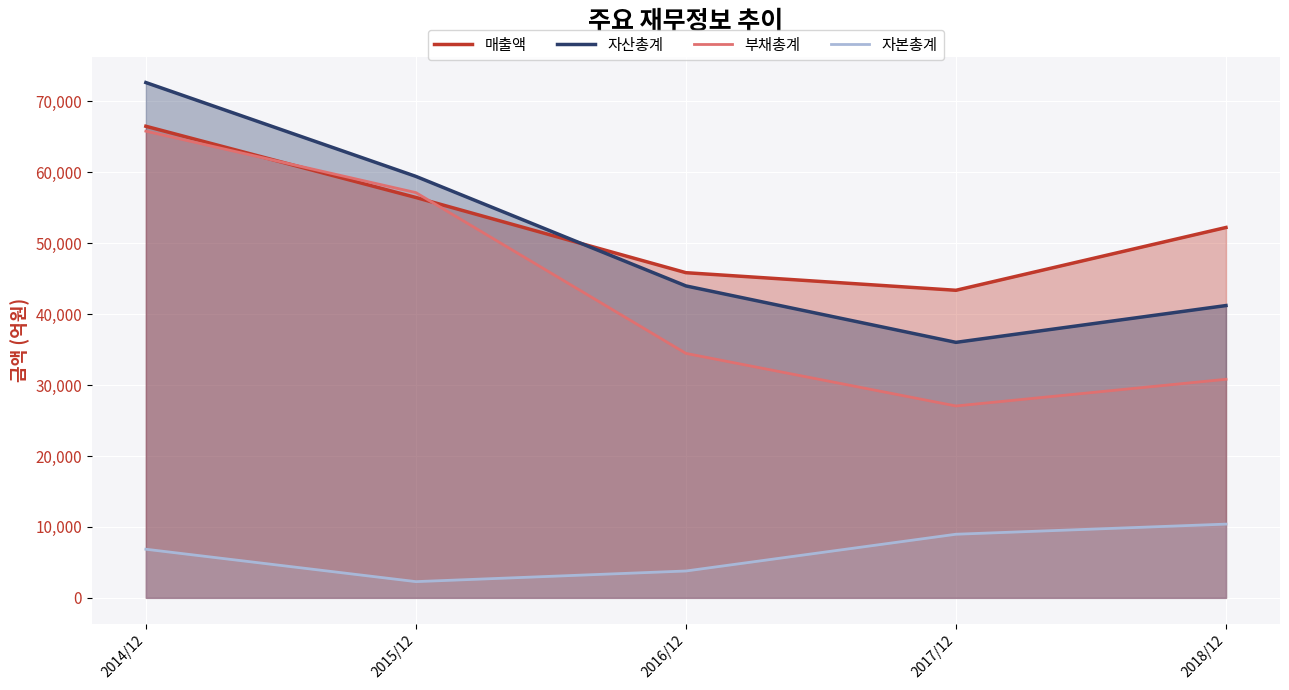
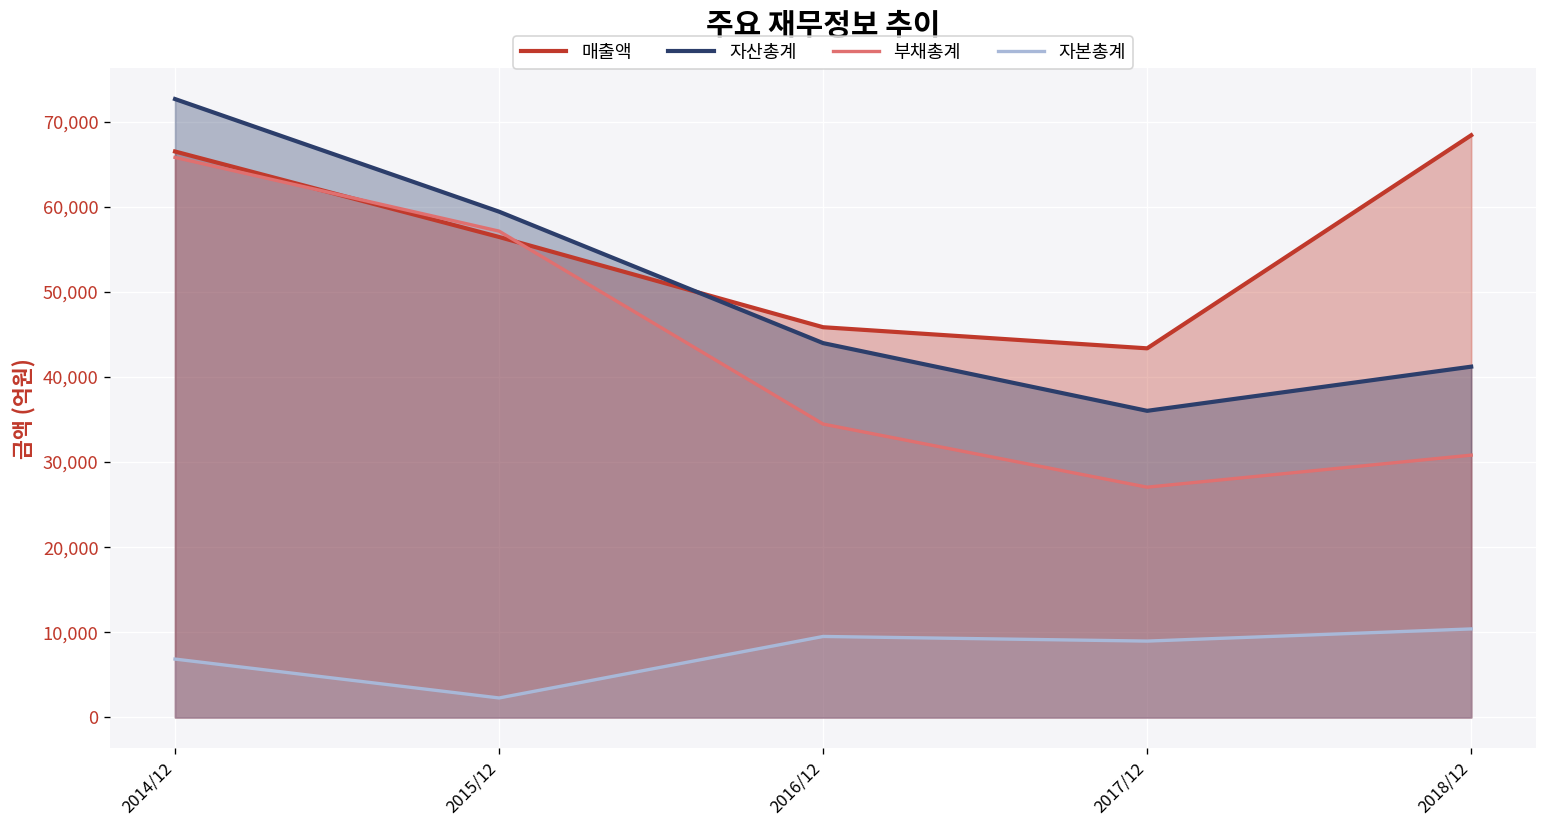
  {
    "매출액": {
      "2014/12": "66,000",
      "2015/12": "56,000",
      "2016/12": "46,000",
      "2017/12": "43,000",
-     "2018/12": "52,000"
+     "2018/12": "68,000"
    },
    "자산총계": {
      "2014/12": "73,000",
      "2015/12": "59,000",
      "2016/12": "44,000",
      "2017/12": "36,000",
      "2018/12": "41,000"
    },
    "부채총계": {
      "2014/12": "66,000",
      "2015/12": "57,000",
      "2016/12": "34,000",
      "2017/12": "27,000",
      "2018/12": "31,000"
    },
    "자본총계": {
      "2014/12": "7,000",
      "2015/12": "2,000",
-     "2016/12": "4,000",
+     "2016/12": "10,000",
      "2017/12": "9,000",
      "2018/12": "10,000"
    }
  }
